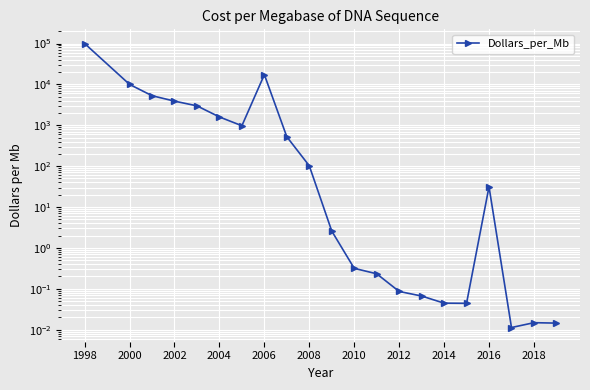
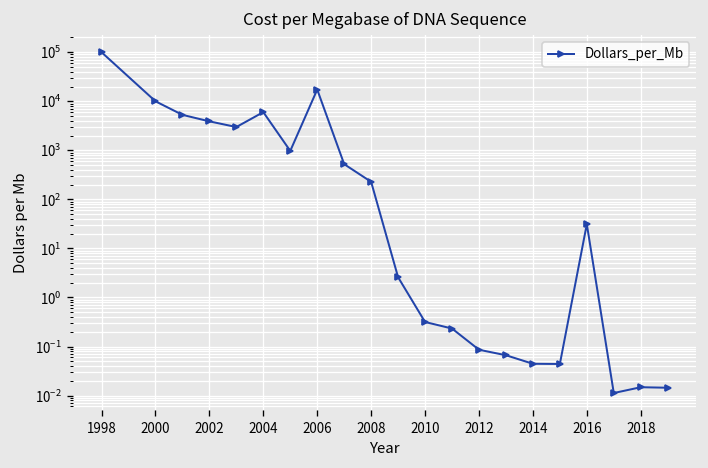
  {
    "1998": 100000,
    "2000": 10000,
    "2002": 4000,
-   "2004": 1600,
+   "2004": 6000,
    "2006": 17000,
-   "2008": 100,
+   "2008": 200,
    "2010": 0.3,
    "2012": 0.09,
    "2014": 0.04,
    "2016": 30,
    "2018": 0.015
  }
